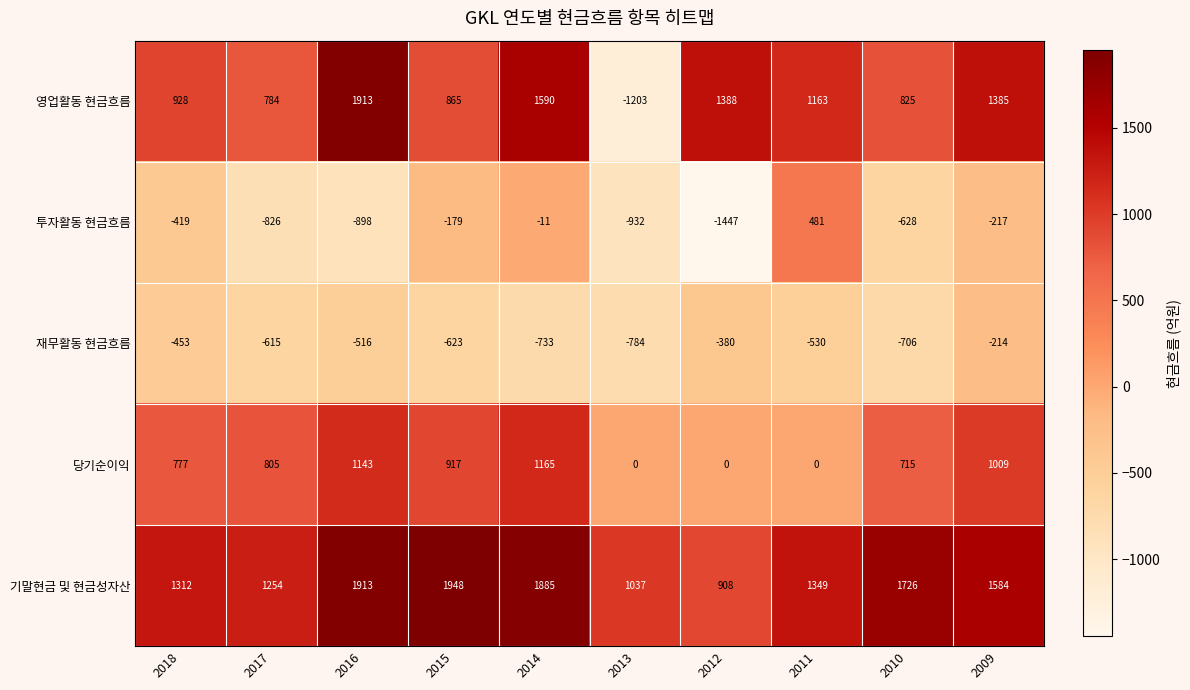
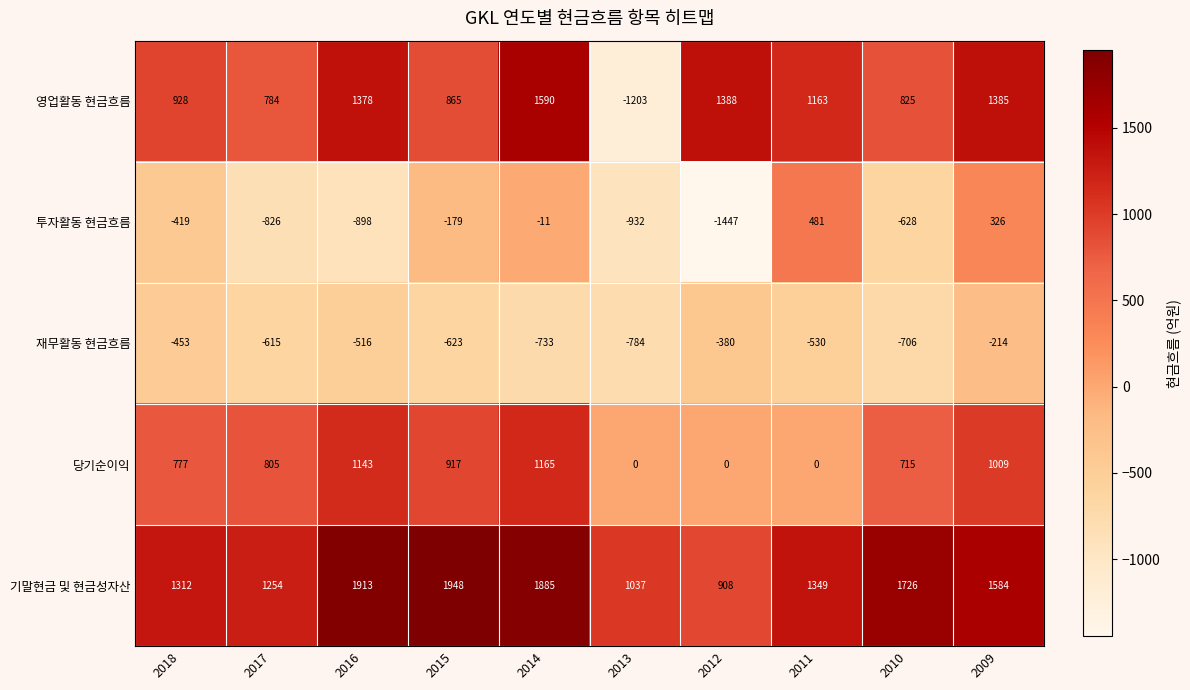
  {
    "영업활동 현금흐름": {
      "2018": 928,
      "2017": 784,
-     "2016": 1913,
+     "2016": 1378,
      "2015": 865,
      "2014": 1590,
      "2013": -1203,
      "2012": 1388,
      "2011": 1163,
      "2010": 825,
      "2009": 1385
    },
    "투자활동 현금흐름": {
      "2018": -419,
      "2017": -826,
      "2016": -898,
      "2015": -179,
      "2014": -11,
      "2013": -932,
      "2012": -1447,
      "2011": 481,
      "2010": -628,
-     "2009": -217
+     "2009": 326
    },
    "재무활동 현금흐름": {
      "2018": -453,
      "2017": -615,
      "2016": -516,
      "2015": -623,
      "2014": -733,
      "2013": -784,
      "2012": -380,
      "2011": -530,
      "2010": -706,
      "2009": -214
    },
    "당기순이익": {
      "2018": 777,
      "2017": 805,
      "2016": 1143,
      "2015": 917,
      "2014": 1165,
      "2013": 0,
      "2012": 0,
      "2011": 0,
      "2010": 715,
      "2009": 1009
    },
    "기말현금 및 현금성자산": {
      "2018": 1312,
      "2017": 1254,
      "2016": 1913,
      "2015": 1948,
      "2014": 1885,
      "2013": 1037,
      "2012": 908,
      "2011": 1349,
      "2010": 1726,
      "2009": 1584
    }
  }
